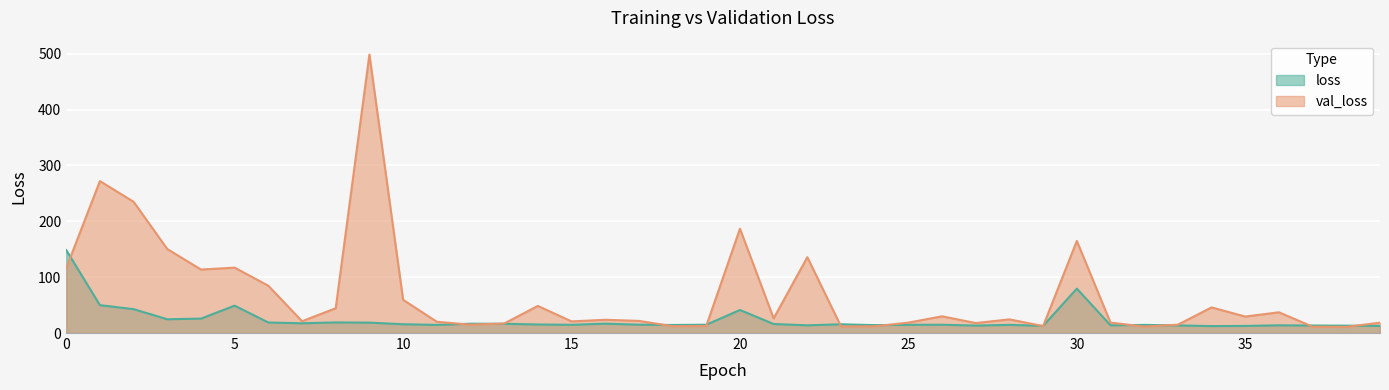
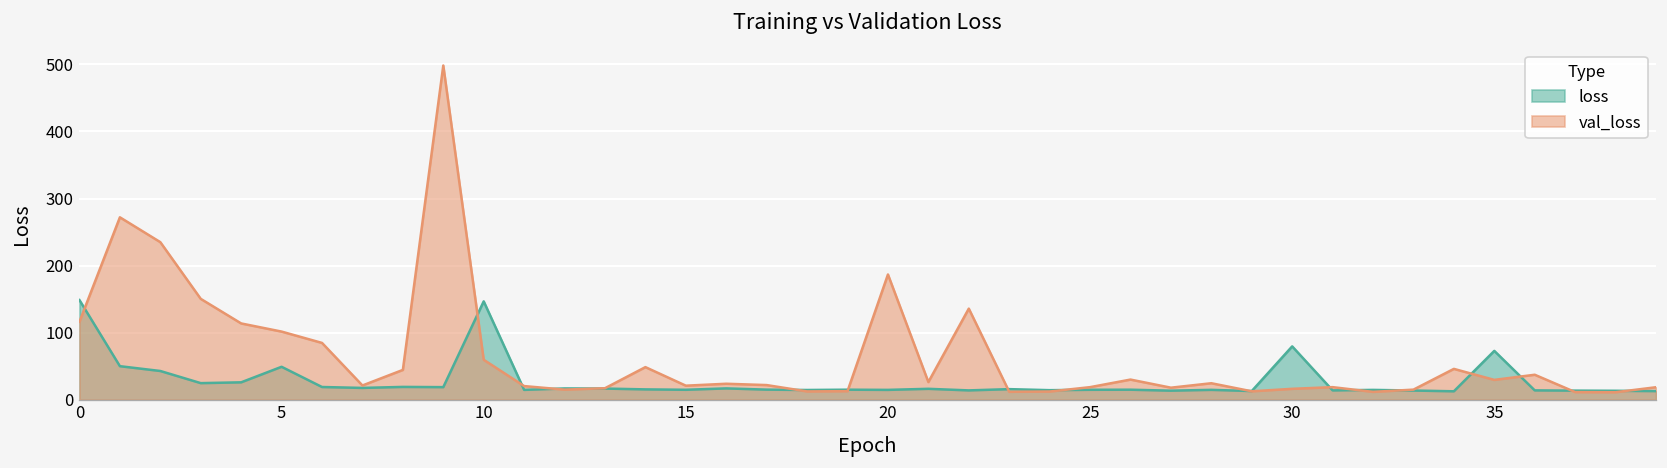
  {
    "loss": {
      "0": 150,
      "5": 50,
-     "10": 20,
+     "10": 150,
      "15": 10,
-     "20": 40,
+     "20": 10,
      "30": 80,
-     "35": 10
+     "35": 70
    },
    "val_loss": {
      "0": 120,
-     "5": 120,
+     "5": 100,
      "10": 60,
      "15": 20,
      "20": 190,
-     "30": 160,
+     "30": 20,
      "35": 30
    }
  }
